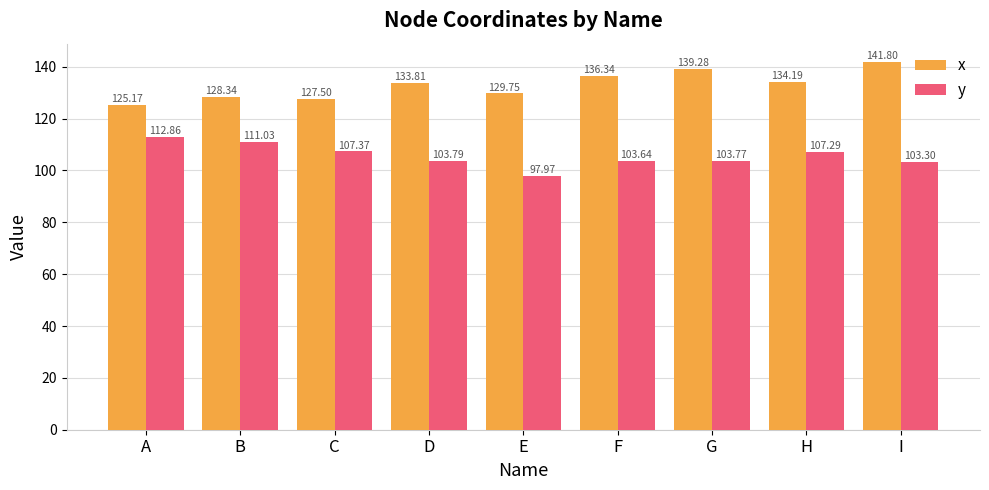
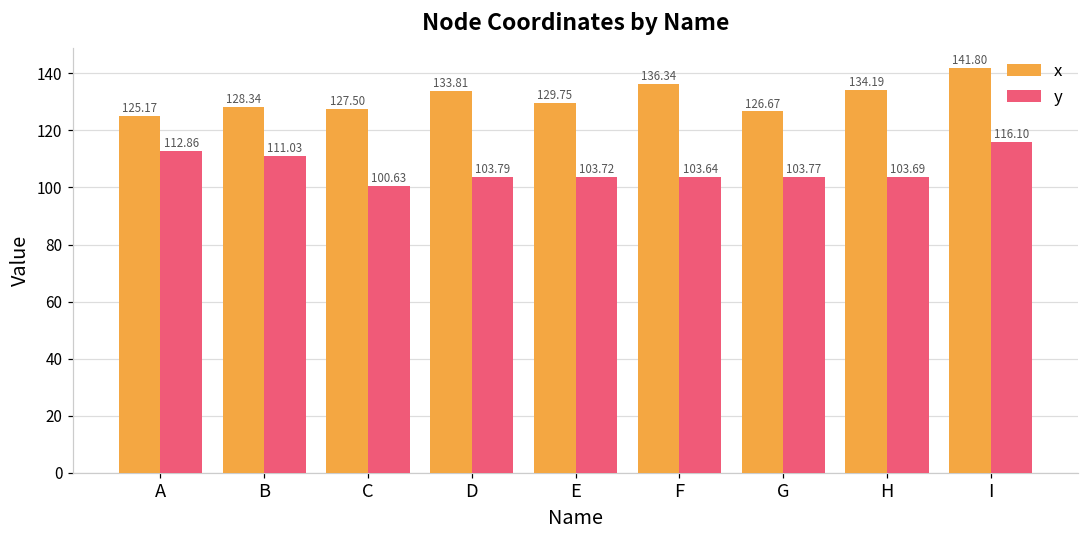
  {
    "x": {
      "A": 125.17,
      "B": 128.34,
      "C": 127.50,
      "D": 133.81,
      "E": 129.75,
      "F": 136.34,
-     "G": 139.28,
+     "G": 126.67,
      "H": 134.19,
      "I": 141.80
    },
    "y": {
      "A": 112.86,
      "B": 111.03,
-     "C": 107.37,
+     "C": 100.63,
      "D": 103.79,
-     "E": 97.97,
+     "E": 103.72,
      "F": 103.64,
      "G": 103.77,
-     "H": 107.29,
-     "I": 103.30
+     "H": 103.69,
+     "I": 116.10
    }
  }
